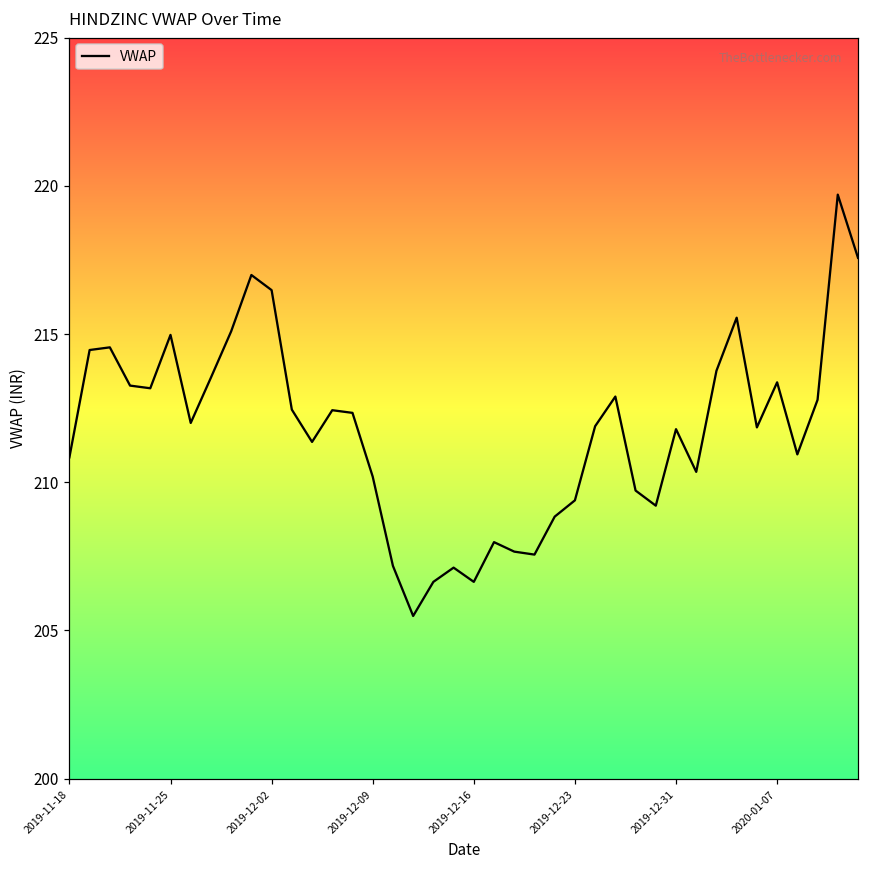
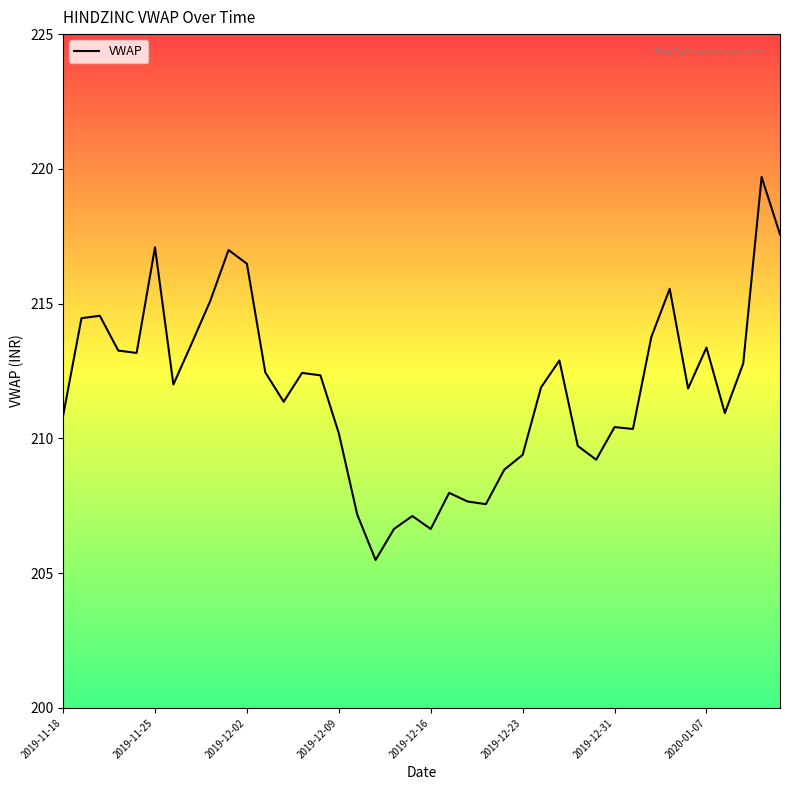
  {
    "2019-11-18": 210.8,
-   "2019-11-25": 215.0,
+   "2019-11-25": 217.1,
    "2019-12-02": 216.5,
    "2019-12-09": 210.2,
    "2019-12-16": 206.6,
    "2019-12-23": 209.4,
-   "2019-12-31": 211.8,
+   "2019-12-31": 210.4,
    "2020-01-07": 213.4
  }
